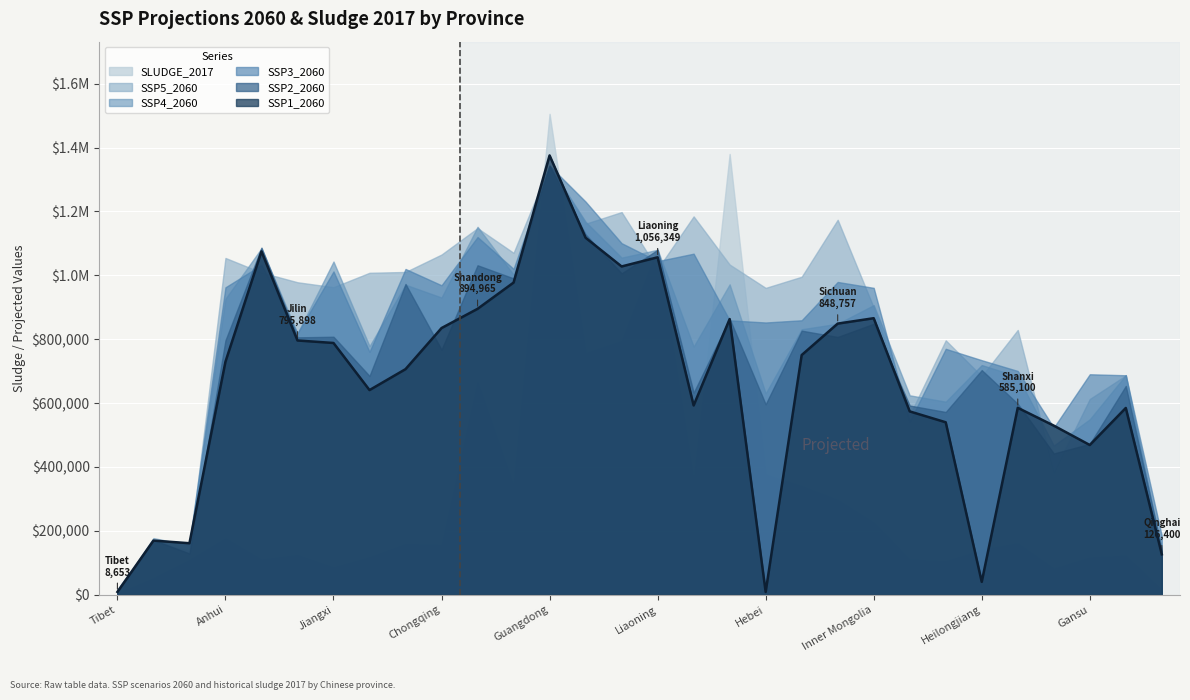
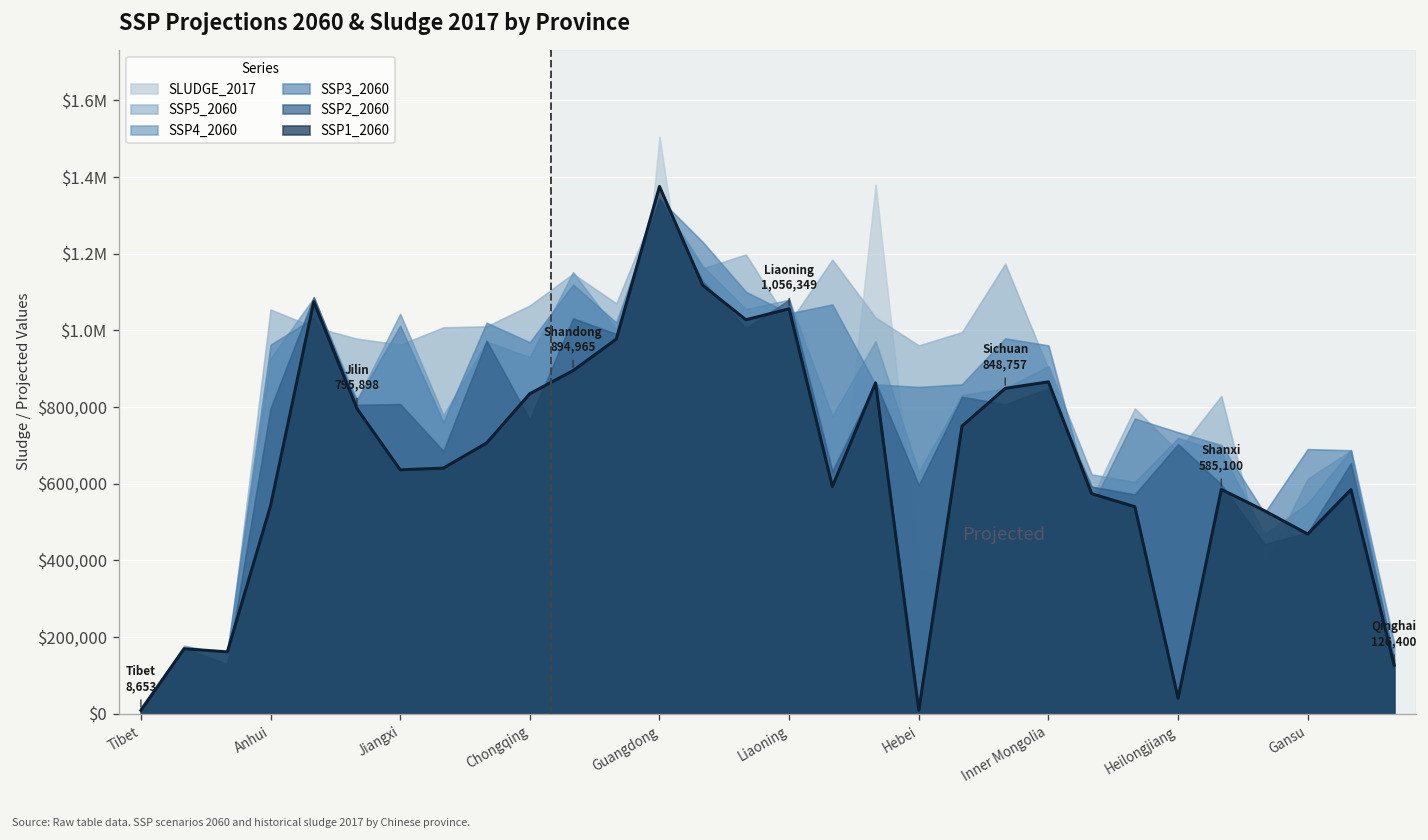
  {
    "SSP1_2060": {
-     "Anhui": "$730,000",
-     "Jiangxi": "$790,000",
+     "Anhui": "$540,000",
+     "Jiangxi": "$640,000",
      "Chongqing": "$830,000",
      "Guangdong": "$1,380,000",
      "Hebei": "$10,000",
      "Inner Mongolia": "$870,000",
      "Heilongjiang": "$40,000"
    }
  }
